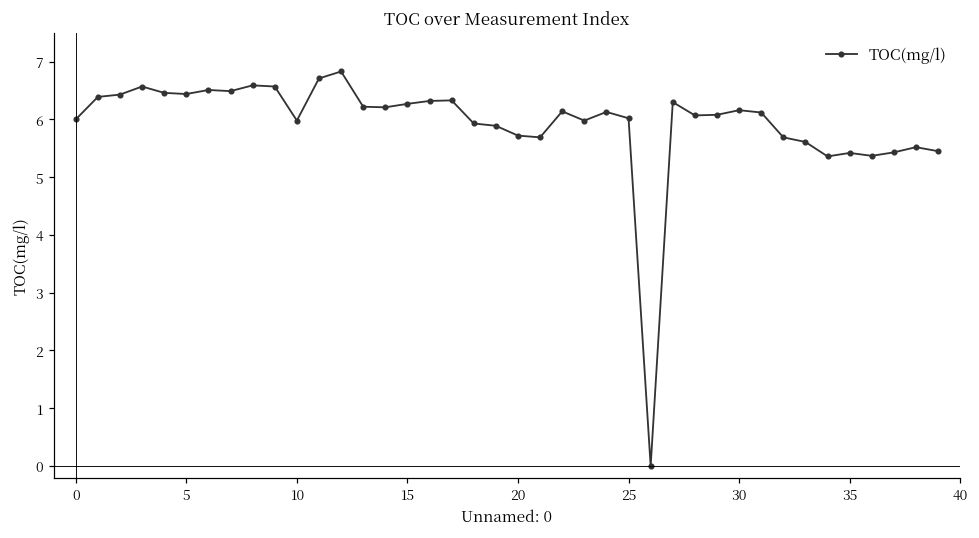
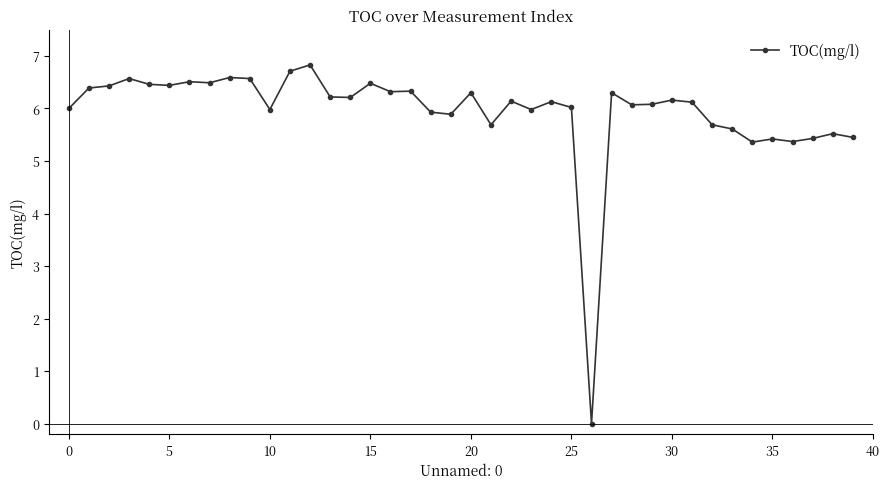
  {
    "0": 6.0,
    "5": 6.4,
    "10": 6.0,
-   "15": 6.3,
-   "20": 5.7,
+   "15": 6.5,
+   "20": 6.3,
    "25": 6.0,
    "30": 6.2,
    "35": 5.4
  }
